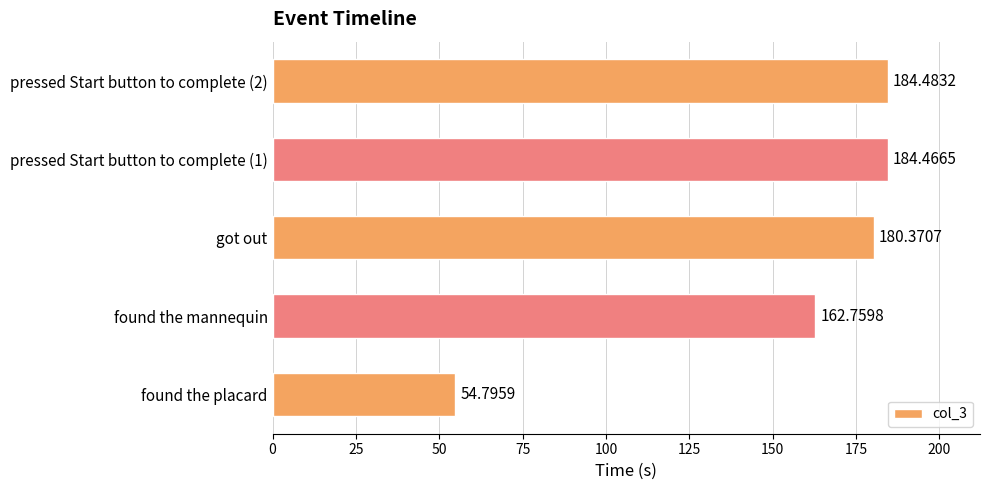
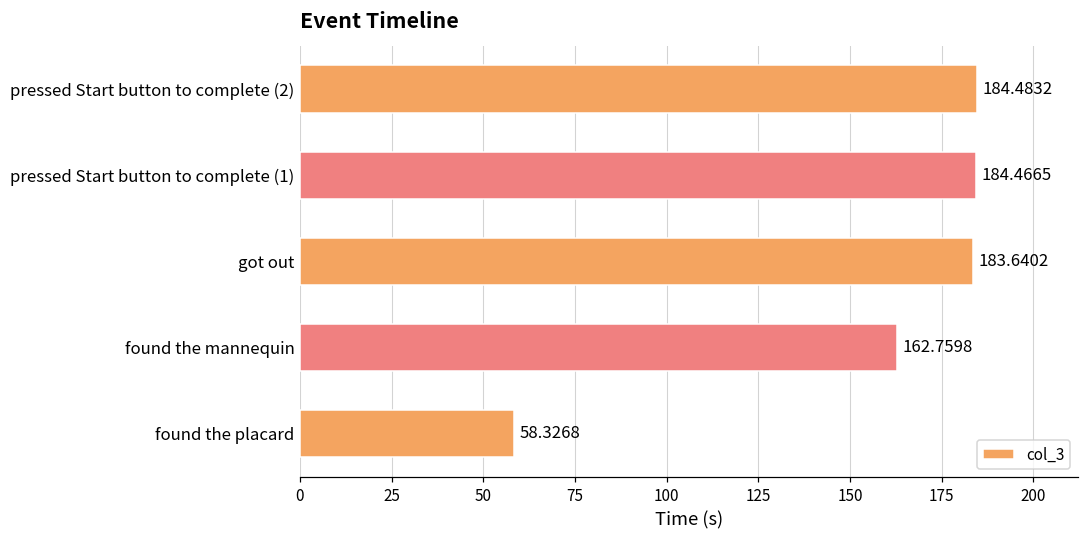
  {
    "pressed Start button to complete (2)": 184.4832,
    "pressed Start button to complete (1)": 184.4665,
-   "got out": 180.3707,
+   "got out": 183.6402,
    "found the mannequin": 162.7598,
-   "found the placard": 54.7959
+   "found the placard": 58.3268
  }
